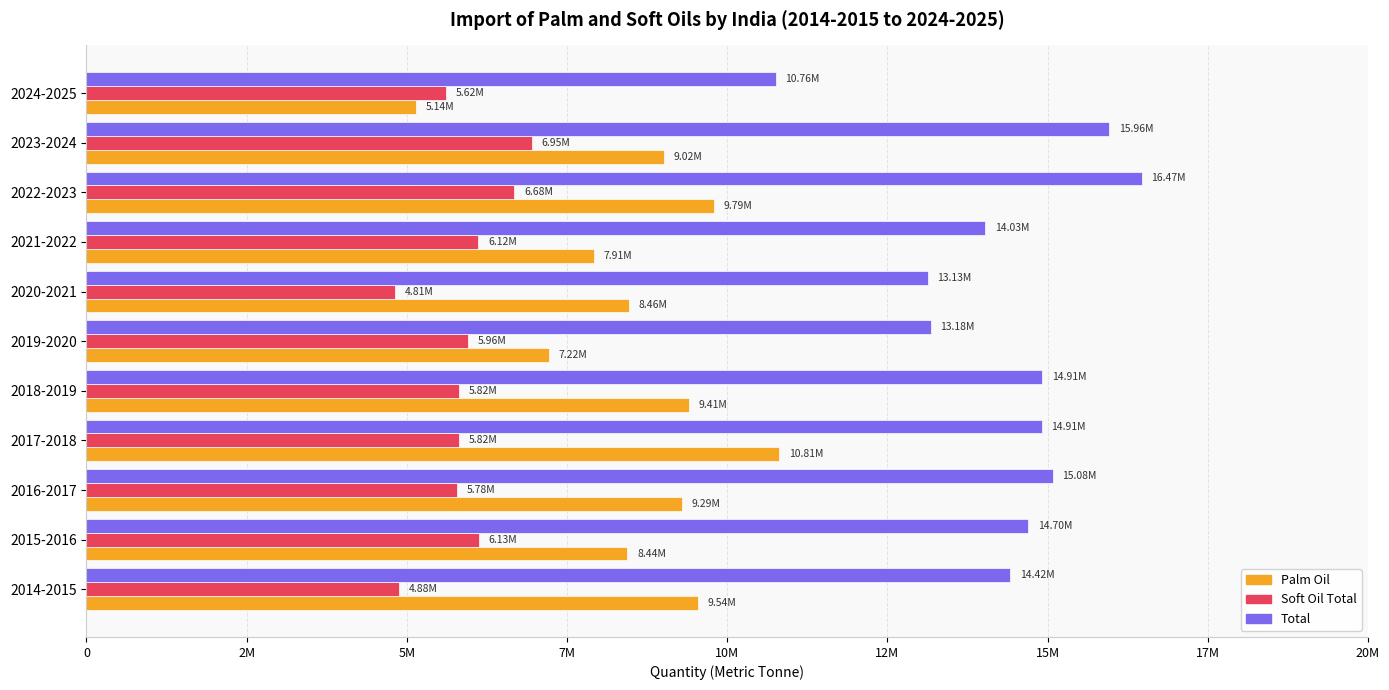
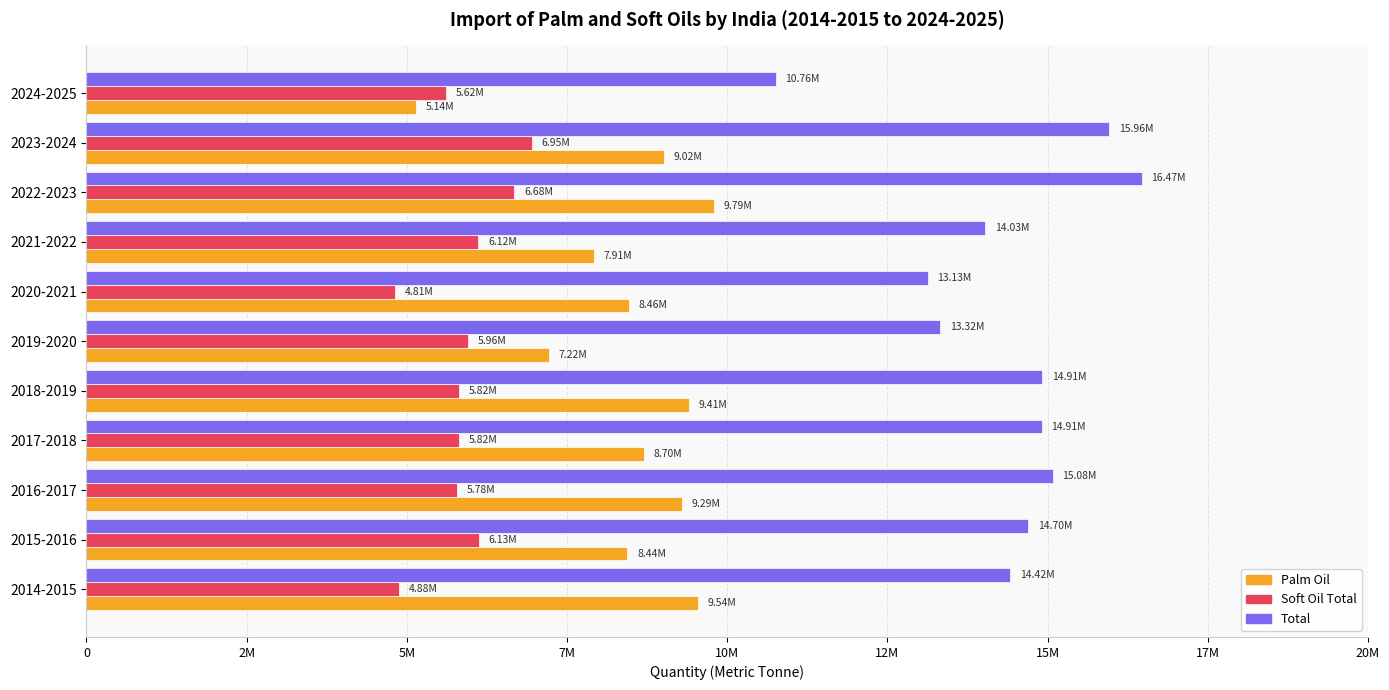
  {
    "Palm Oil": {
      "2024-2025": "5.14M",
      "2023-2024": "9.02M",
      "2022-2023": "9.79M",
      "2021-2022": "7.91M",
      "2020-2021": "8.46M",
      "2019-2020": "7.22M",
      "2018-2019": "9.41M",
-     "2017-2018": "10.81M",
+     "2017-2018": "8.70M",
      "2016-2017": "9.29M",
      "2015-2016": "8.44M",
      "2014-2015": "9.54M"
    },
    "Soft Oil Total": {
      "2024-2025": "5.62M",
      "2023-2024": "6.95M",
      "2022-2023": "6.68M",
      "2021-2022": "6.12M",
      "2020-2021": "4.81M",
      "2019-2020": "5.96M",
      "2018-2019": "5.82M",
      "2017-2018": "5.82M",
      "2016-2017": "5.78M",
      "2015-2016": "6.13M",
      "2014-2015": "4.88M"
    },
    "Total": {
      "2024-2025": "10.76M",
      "2023-2024": "15.96M",
      "2022-2023": "16.47M",
      "2021-2022": "14.03M",
      "2020-2021": "13.13M",
-     "2019-2020": "13.18M",
+     "2019-2020": "13.32M",
      "2018-2019": "14.91M",
      "2017-2018": "14.91M",
      "2016-2017": "15.08M",
      "2015-2016": "14.70M",
      "2014-2015": "14.42M"
    }
  }
